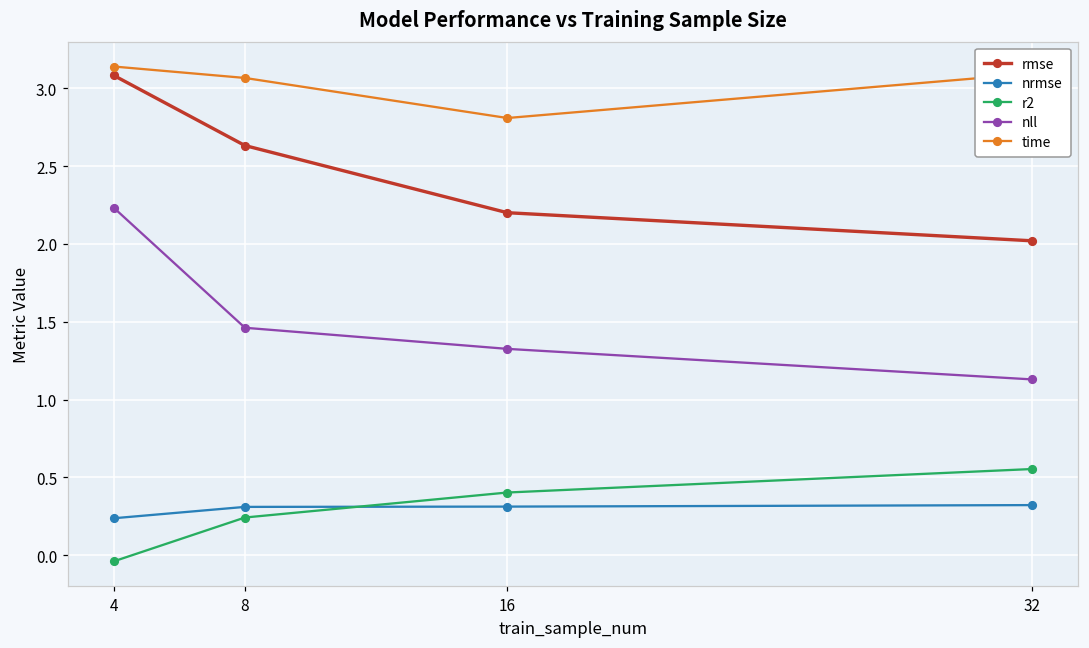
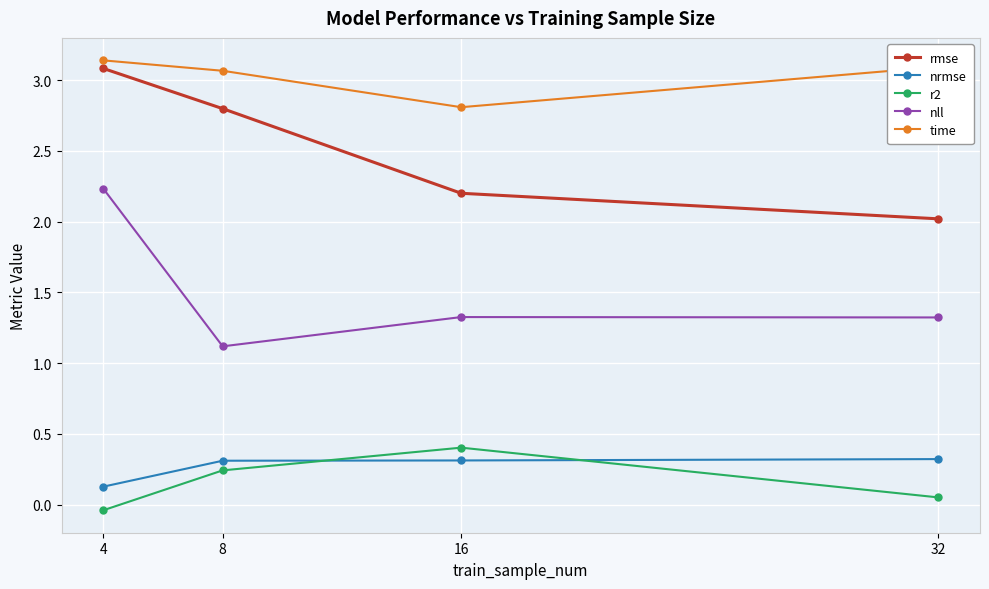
  {
    "rmse": {
      "4": 3.08,
-     "8": 2.63,
+     "8": 2.80,
      "16": 2.20,
      "32": 2.02
    },
    "nrmse": {
-     "4": 0.24,
+     "4": 0.13,
      "8": 0.31,
      "16": 0.31,
      "32": 0.32
    },
    "r2": {
      "4": -0.04,
      "8": 0.24,
      "16": 0.40,
-     "32": 0.55
+     "32": 0.05
    },
    "nll": {
      "4": 2.23,
-     "8": 1.46,
+     "8": 1.12,
      "16": 1.33,
-     "32": 1.13
+     "32": 1.32
    },
    "time": {
      "4": 3.14,
      "8": 3.07,
      "16": 2.81
    }
  }
